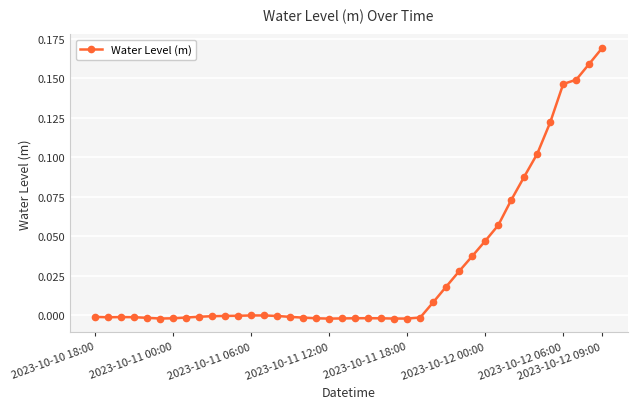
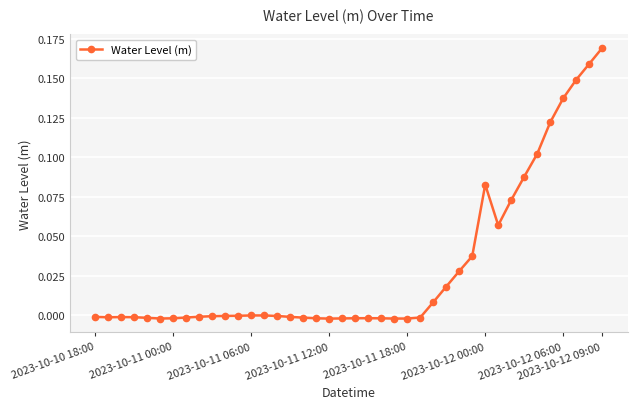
  {
    "2023-10-10 18:00": -0.001,
    "2023-10-11 00:00": -0.002,
    "2023-10-11 06:00": 0.000,
    "2023-10-11 12:00": -0.002,
    "2023-10-11 18:00": -0.002,
-   "2023-10-12 00:00": 0.047,
-   "2023-10-12 06:00": 0.146,
+   "2023-10-12 00:00": 0.083,
+   "2023-10-12 06:00": 0.137,
    "2023-10-12 09:00": 0.169
  }
